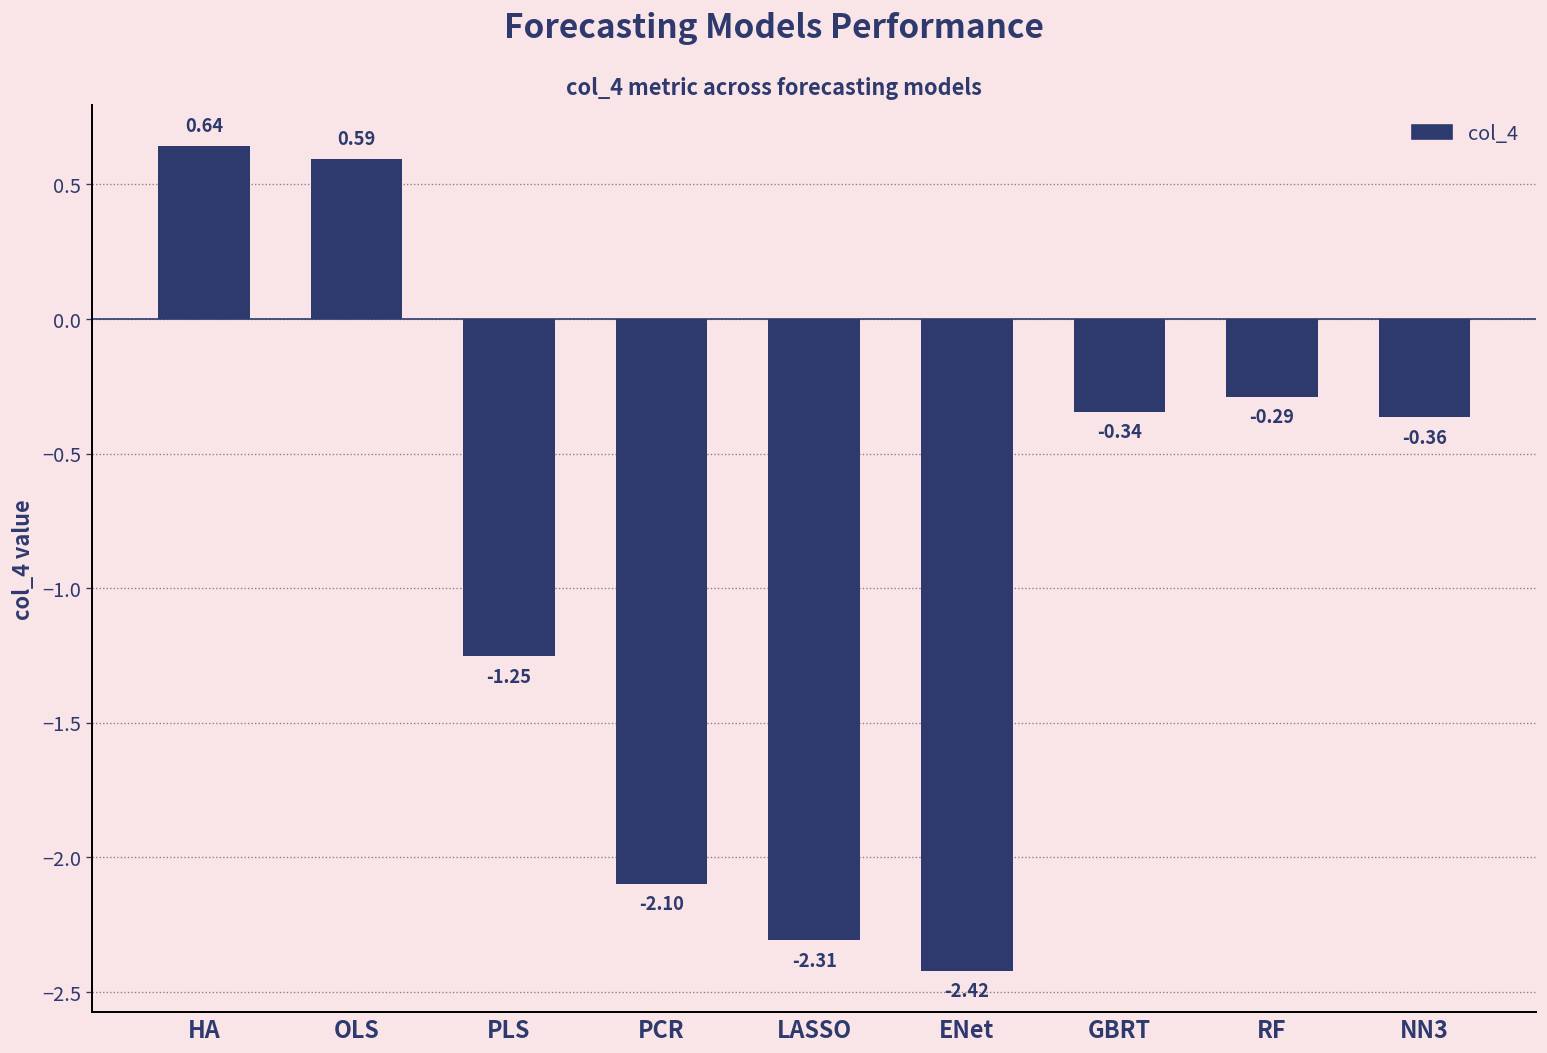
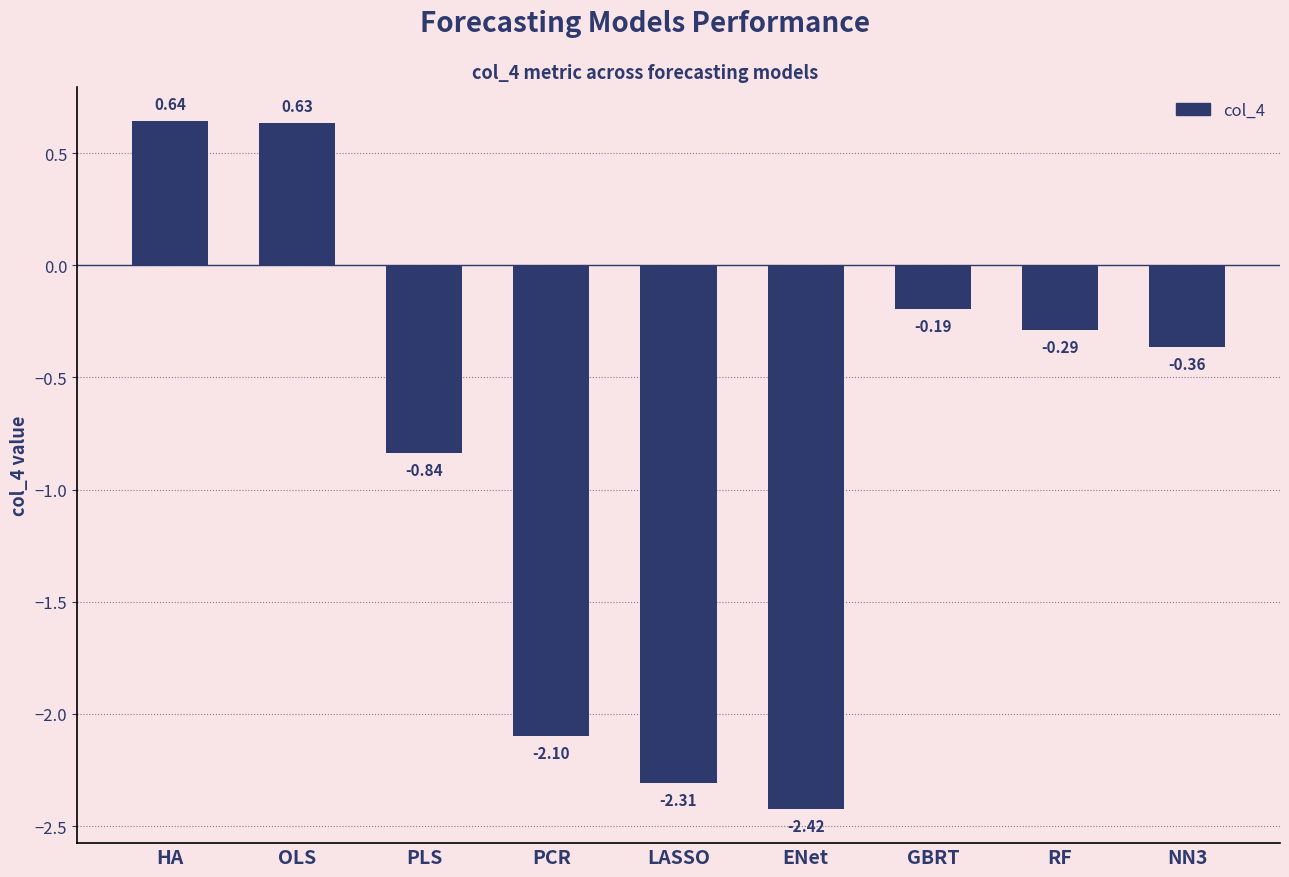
  {
    "HA": 0.64,
-   "OLS": 0.59,
-   "PLS": -1.25,
+   "OLS": 0.63,
+   "PLS": -0.84,
    "PCR": -2.10,
    "LASSO": -2.31,
    "ENet": -2.42,
-   "GBRT": -0.34,
+   "GBRT": -0.19,
    "RF": -0.29,
    "NN3": -0.36
  }
